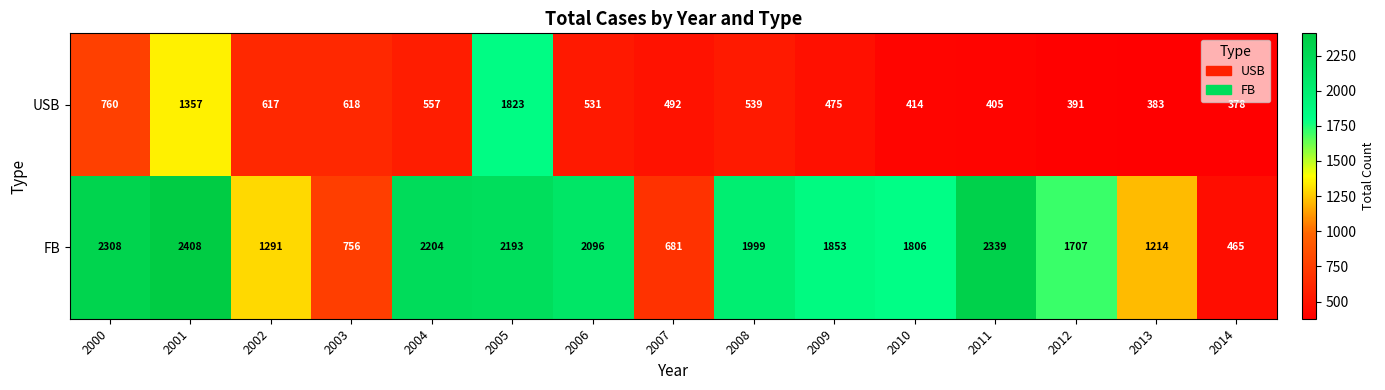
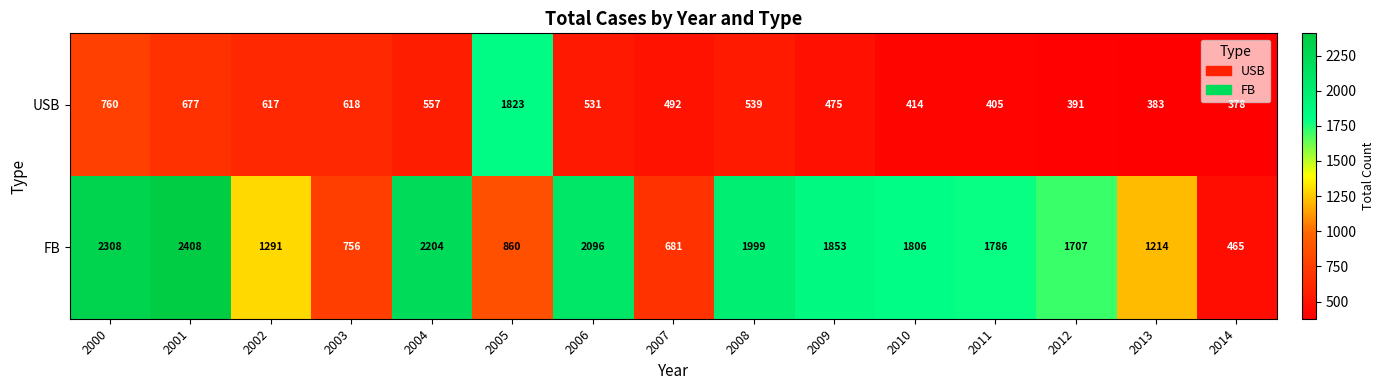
  {
    "USB": {
      "2000": 760,
-     "2001": 1357,
+     "2001": 677,
      "2002": 617,
      "2003": 618,
      "2004": 557,
      "2005": 1823,
      "2006": 531,
      "2007": 492,
      "2008": 539,
      "2009": 475,
      "2010": 414,
      "2011": 405,
      "2012": 391,
      "2013": 383
    },
    "FB": {
      "2000": 2308,
      "2001": 2408,
      "2002": 1291,
      "2003": 756,
      "2004": 2204,
-     "2005": 2193,
+     "2005": 860,
      "2006": 2096,
      "2007": 681,
      "2008": 1999,
      "2009": 1853,
      "2010": 1806,
-     "2011": 2339,
+     "2011": 1786,
      "2012": 1707,
      "2013": 1214,
      "2014": 465
    }
  }
